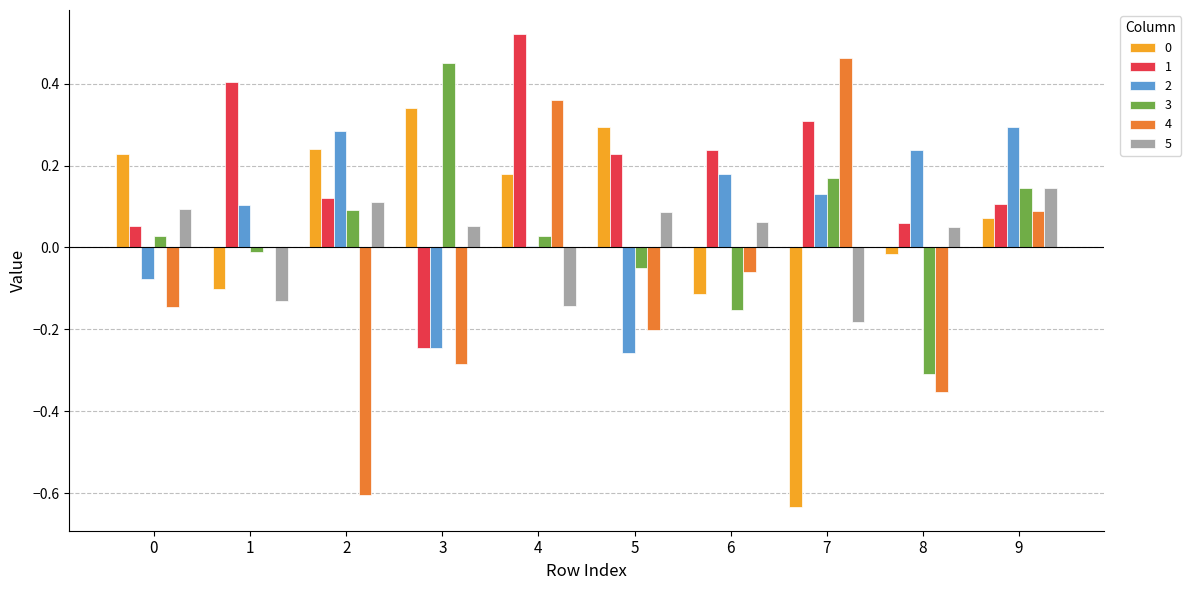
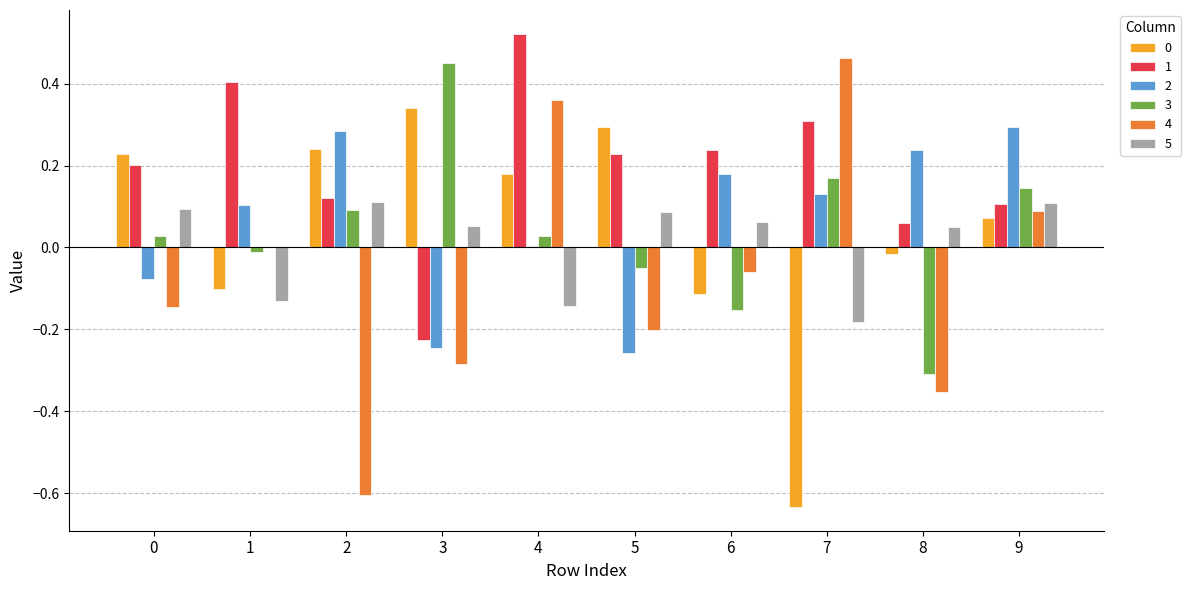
  {
    "1": {
-     "0": 0.05,
+     "0": 0.20,
      "1": 0.40,
      "2": 0.12,
-     "3": -0.25,
+     "3": -0.23,
      "4": 0.52,
      "5": 0.23,
      "6": 0.24,
      "7": 0.31,
      "8": 0.06,
      "9": 0.11
    },
    "2": {
      "0": -0.08,
      "1": 0.10,
      "2": 0.29,
      "3": -0.25,
      "5": -0.26,
      "6": 0.18,
      "7": 0.13,
      "8": 0.24,
      "9": 0.30
    },
    "3": {
      "0": 0.03,
      "1": -0.01,
      "2": 0.09,
      "3": 0.45,
      "4": 0.03,
      "5": -0.05,
      "6": -0.15,
      "7": 0.17,
      "8": -0.31,
      "9": 0.14
    },
    "5": {
      "0": 0.09,
      "1": -0.13,
      "2": 0.11,
      "3": 0.05,
      "4": -0.14,
      "5": 0.09,
      "6": 0.06,
      "7": -0.18,
      "8": 0.05,
-     "9": 0.14
+     "9": 0.11
    }
  }
